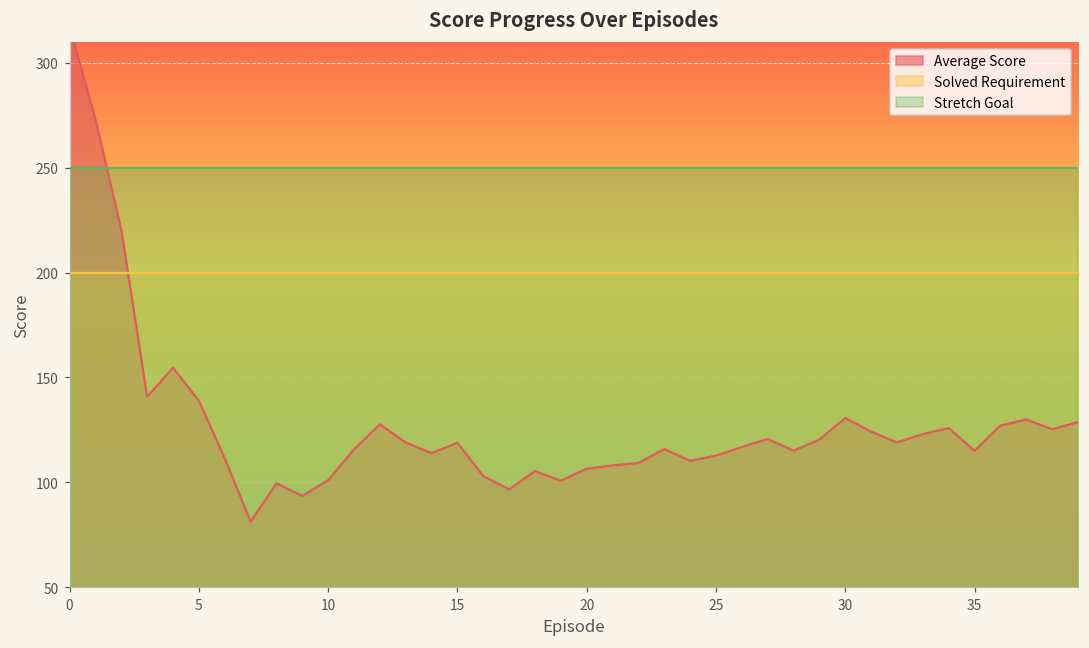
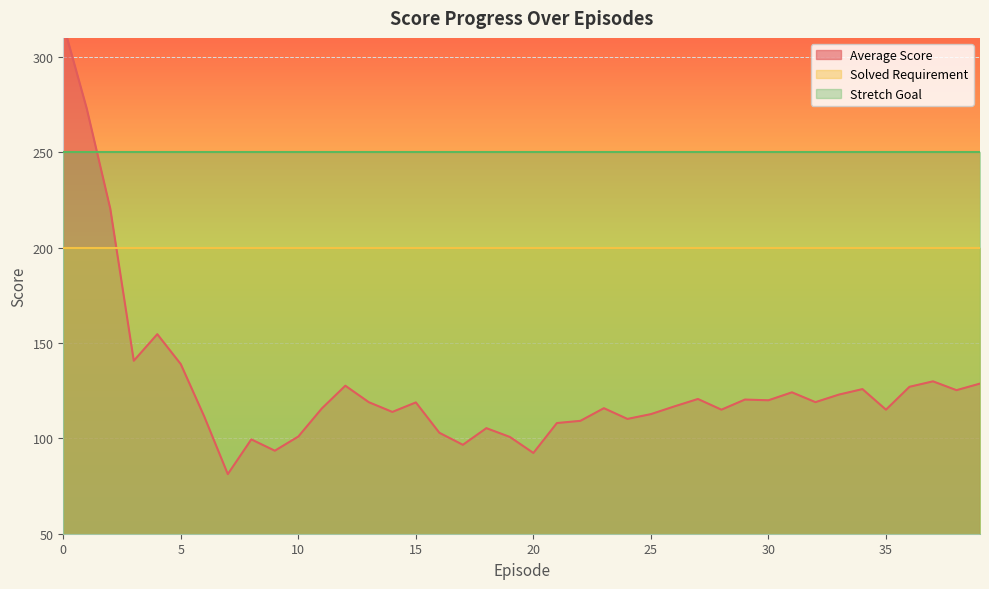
  {
    "Average Score": {
      "5": 139,
      "10": 101,
      "15": 119,
-     "20": 106,
+     "20": 92,
      "25": 113,
-     "30": 131,
+     "30": 120,
      "35": 115
    },
    "Solved Requirement": {
      "0": 200,
      "5": 200,
      "10": 200,
      "15": 200,
      "20": 200,
      "25": 200,
      "30": 200,
      "35": 200
    },
    "Stretch Goal": {
      "0": 250,
      "5": 250,
      "10": 250,
      "15": 250,
      "20": 250,
      "25": 250,
      "30": 250,
      "35": 250
    }
  }
